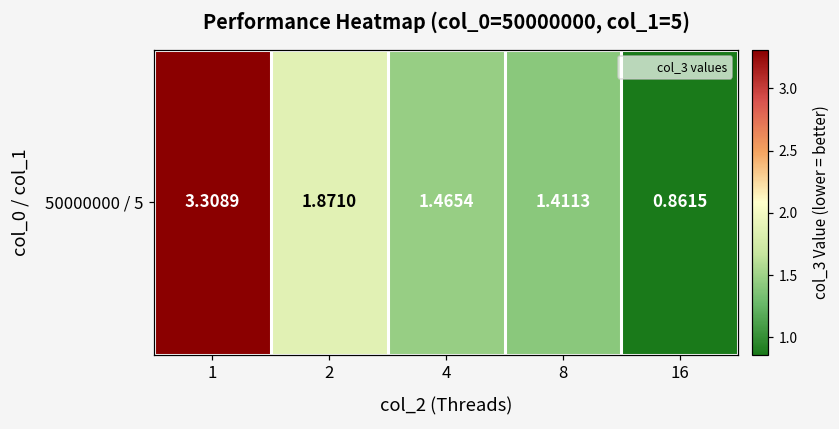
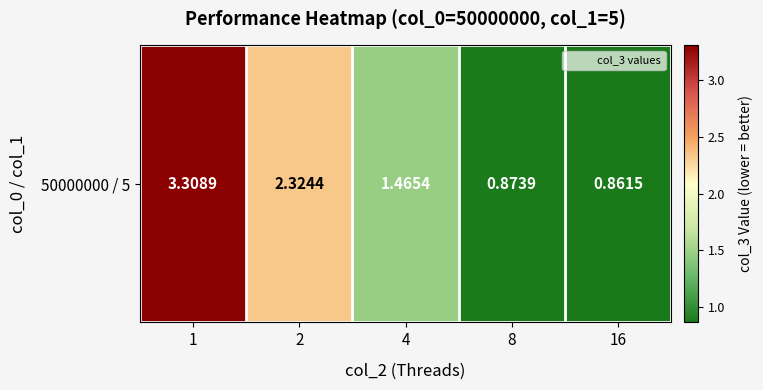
  {
    "50000000 / 5": {
      "1": 3.3089,
-     "2": 1.8710,
+     "2": 2.3244,
      "4": 1.4654,
-     "8": 1.4113,
+     "8": 0.8739,
      "16": 0.8615
    }
  }
